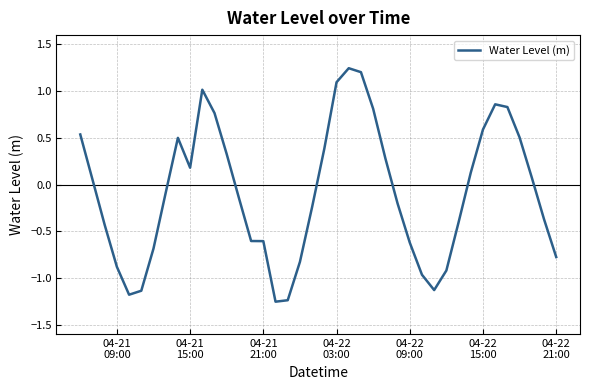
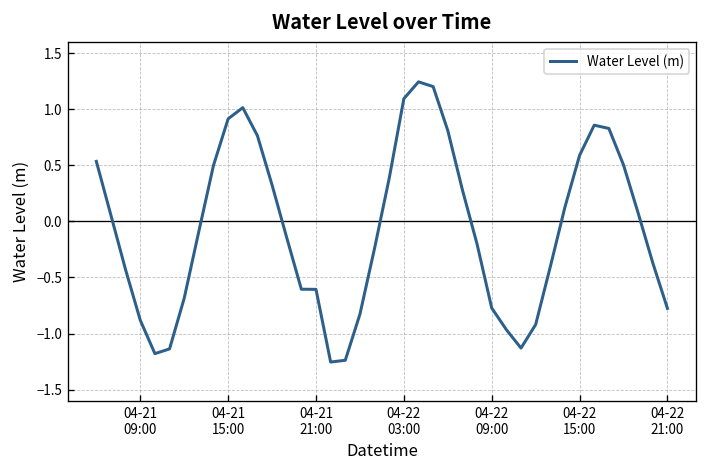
  {
    "04-21 09:00": -0.9,
-   "04-21 15:00": 0.2,
+   "04-21 15:00": 0.9,
    "04-21 21:00": -0.6,
    "04-22 03:00": 1.1,
-   "04-22 09:00": -0.6,
+   "04-22 09:00": -0.8,
    "04-22 15:00": 0.6,
    "04-22 21:00": -0.8
  }
